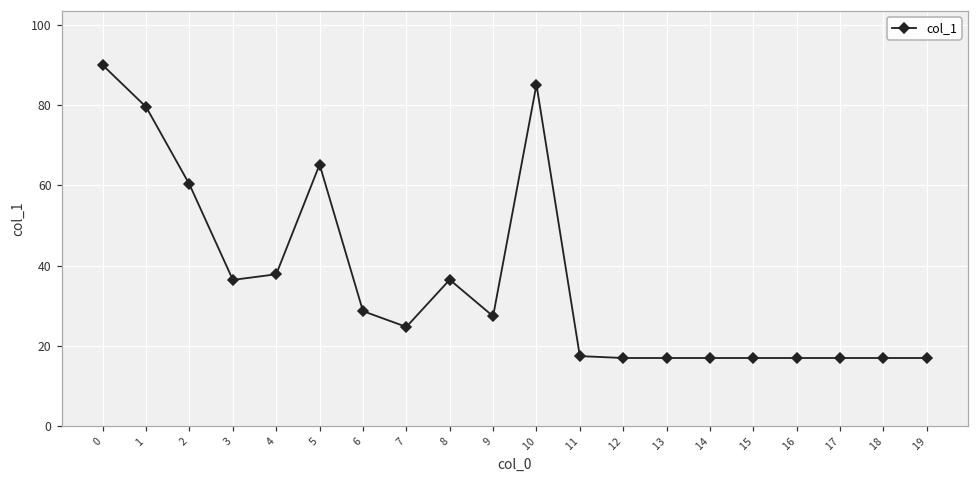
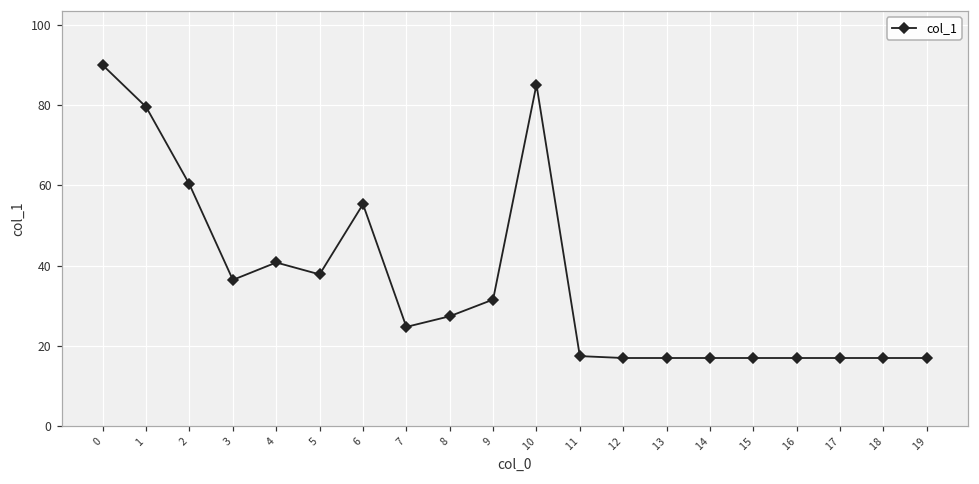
  {
    "0": 90,
    "1": 80,
    "2": 60,
    "3": 36,
-   "4": 38,
-   "5": 65,
-   "6": 29,
+   "4": 41,
+   "5": 38,
+   "6": 55,
    "7": 25,
-   "8": 37,
-   "9": 27,
+   "8": 27,
+   "9": 32,
    "10": 85,
    "11": 17,
    "12": 17,
    "13": 17,
    "14": 17,
    "15": 17,
    "16": 17,
    "17": 17,
    "18": 17,
    "19": 17
  }
